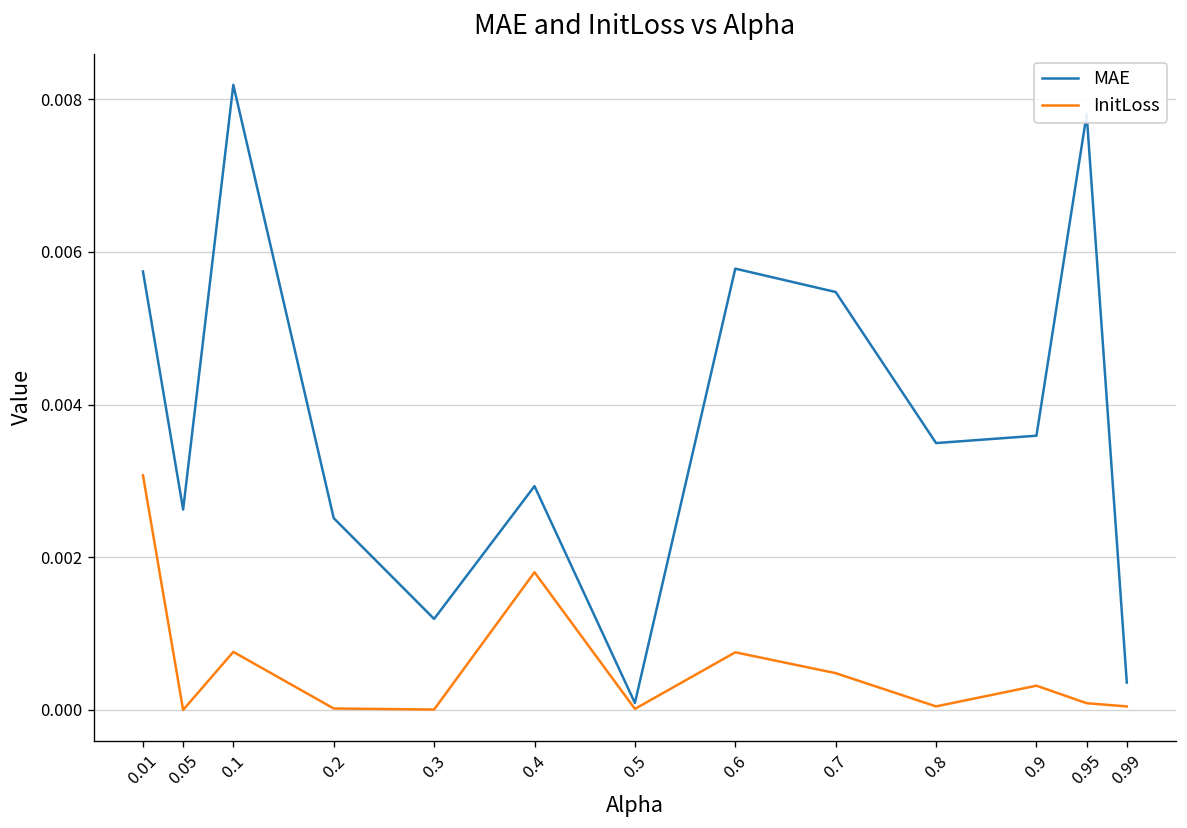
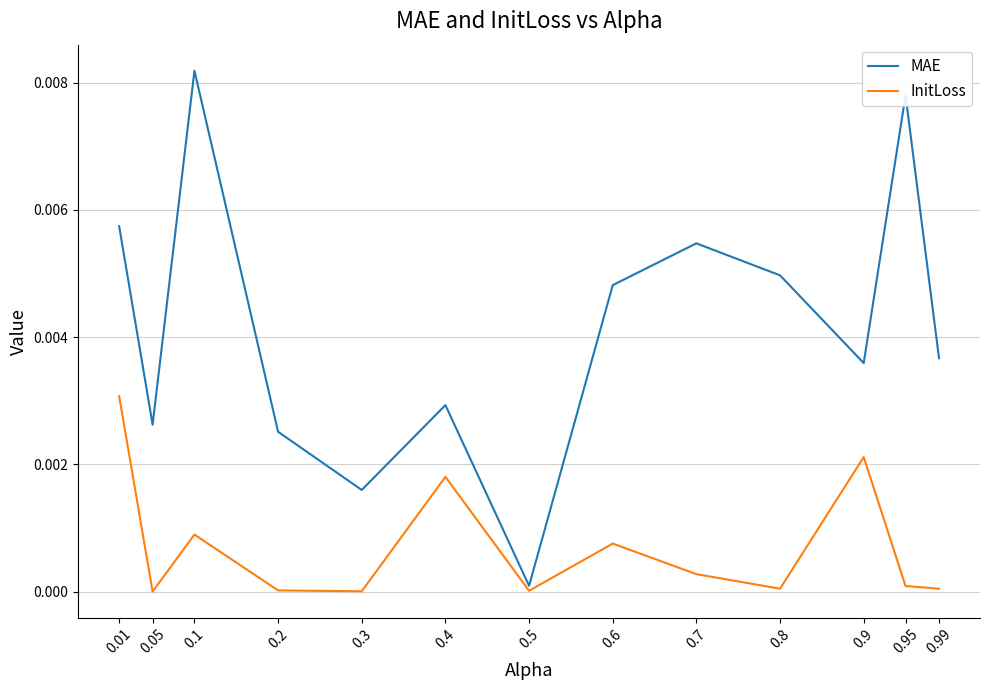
  {
    "MAE": {
      "0.01": 0.0057,
      "0.05": 0.0026,
      "0.1": 0.0082,
      "0.2": 0.0025,
-     "0.3": 0.0012,
+     "0.3": 0.0016,
      "0.4": 0.0029,
      "0.5": 0.0001,
-     "0.6": 0.0058,
+     "0.6": 0.0048,
      "0.7": 0.0055,
-     "0.8": 0.0035,
+     "0.8": 0.0050,
      "0.9": 0.0036,
-     "0.99": 0.0004
+     "0.99": 0.0037
    },
    "InitLoss": {
      "0.01": 0.0031,
      "0.05": 0.0000,
-     "0.1": 0.0008,
+     "0.1": 0.0009,
      "0.2": 0.0000,
      "0.3": 0.0000,
      "0.4": 0.0018,
      "0.5": 0.0000,
      "0.6": 0.0008,
-     "0.7": 0.0005,
+     "0.7": 0.0003,
      "0.8": 0.0000,
-     "0.9": 0.0003,
+     "0.9": 0.0021,
      "0.95": 0.0001,
      "0.99": 0.0000
    }
  }
